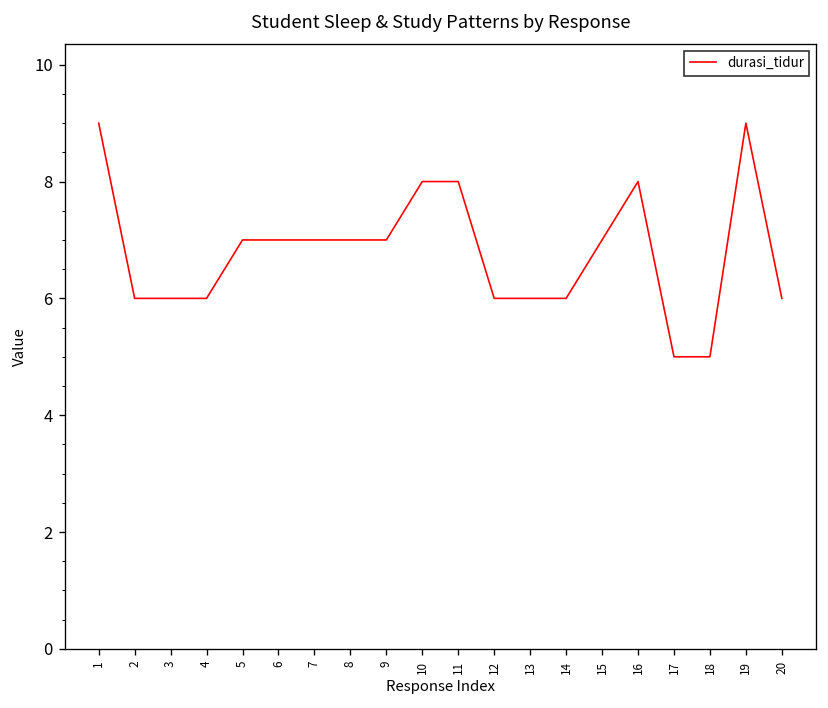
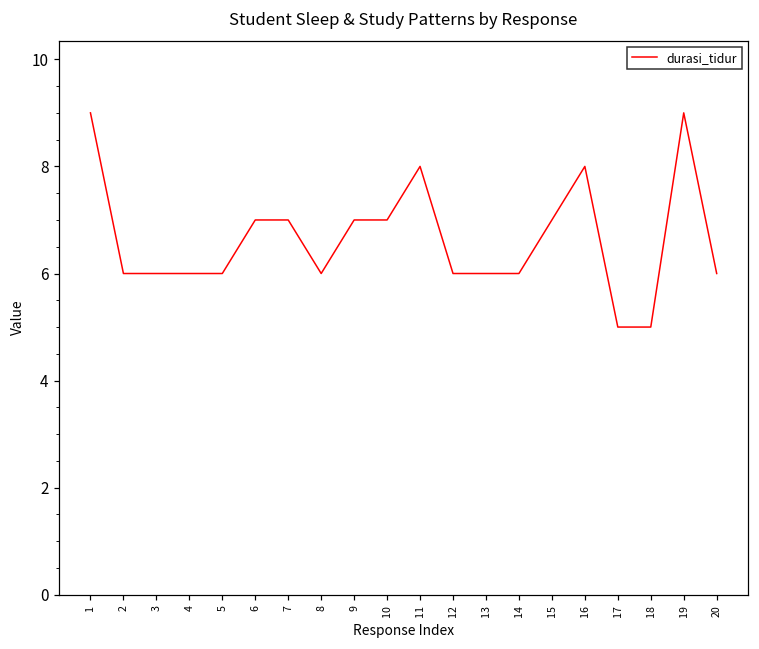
  {
    "1": 9,
    "2": 6,
    "3": 6,
    "4": 6,
-   "5": 7,
+   "5": 6,
    "6": 7,
    "7": 7,
-   "8": 7,
+   "8": 6,
    "9": 7,
-   "10": 8,
+   "10": 7,
    "11": 8,
    "12": 6,
    "13": 6,
    "14": 6,
    "15": 7,
    "16": 8,
    "17": 5,
    "18": 5,
    "19": 9,
    "20": 6
  }
